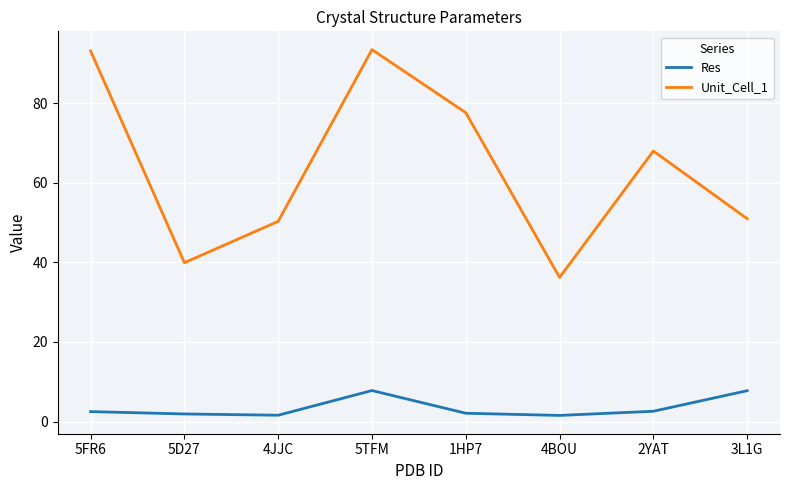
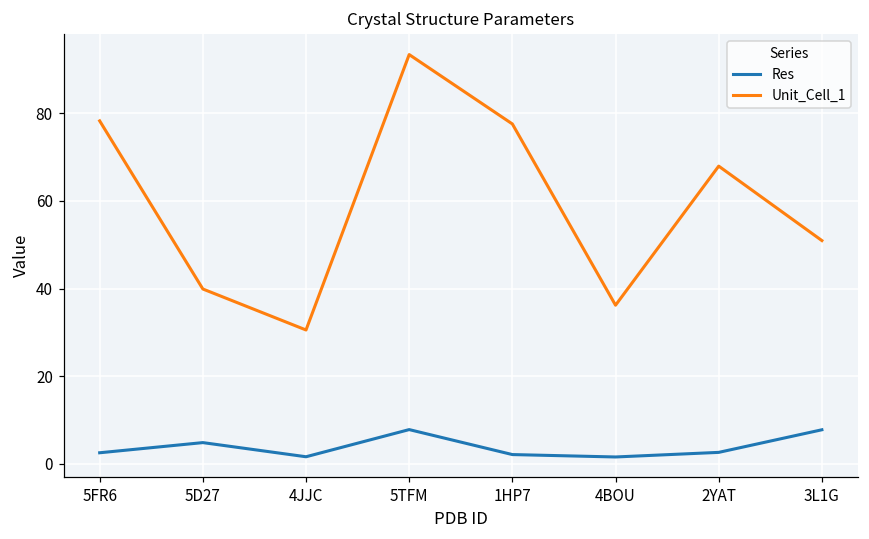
  {
    "Res": {
      "5FR6": 3,
-     "5D27": 2,
+     "5D27": 5,
      "4JJC": 2,
      "5TFM": 8,
      "1HP7": 2,
      "4BOU": 2,
      "2YAT": 3,
      "3L1G": 8
    },
    "Unit_Cell_1": {
-     "5FR6": 93,
+     "5FR6": 78,
      "5D27": 40,
-     "4JJC": 50,
+     "4JJC": 31,
      "5TFM": 93,
      "1HP7": 78,
      "4BOU": 36,
      "2YAT": 68,
      "3L1G": 51
    }
  }
